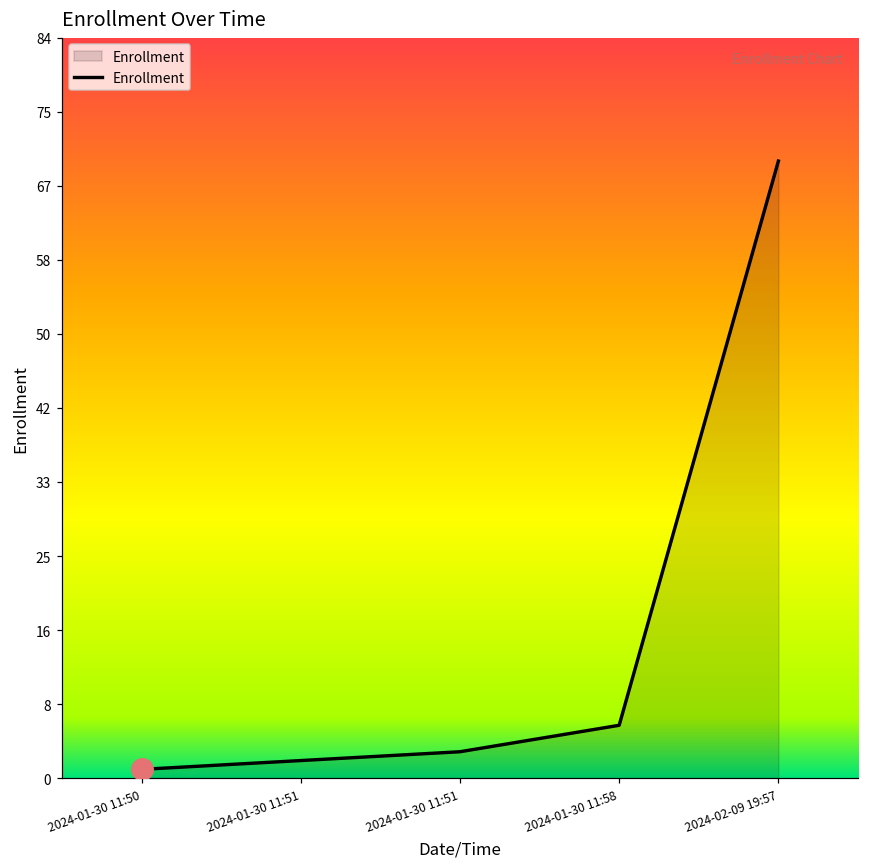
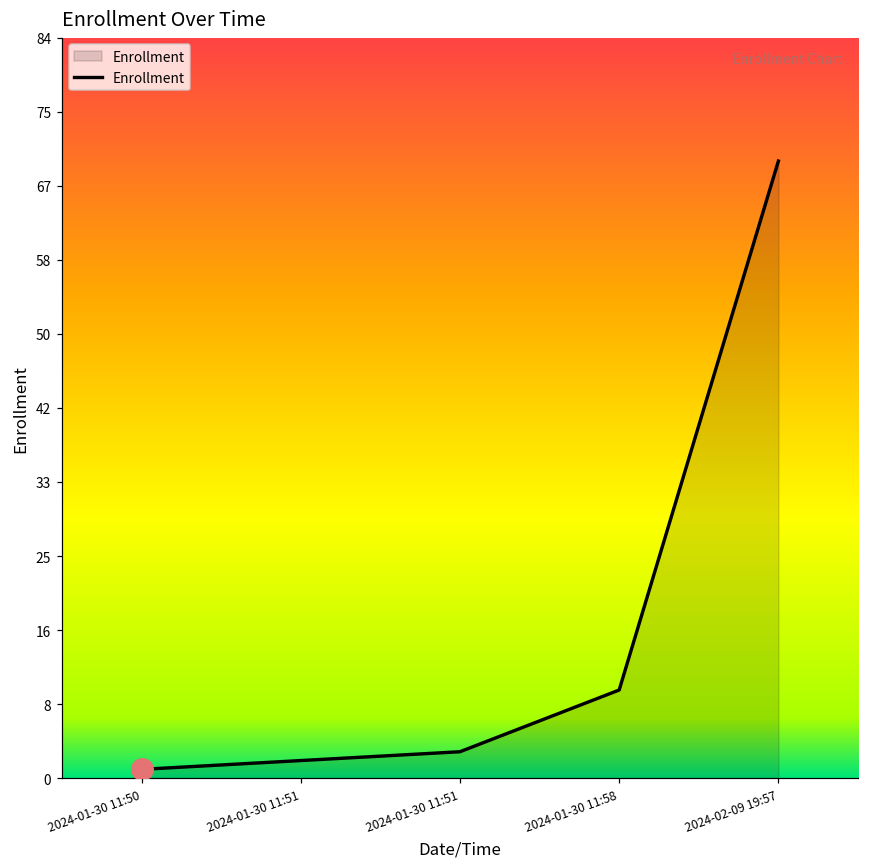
  {
    "Enrollment": {
-     "2024-01-30 11:58": 6,
+     "2024-01-30 11:58": 10,
      "2024-02-09 19:57": 70
    }
  }
